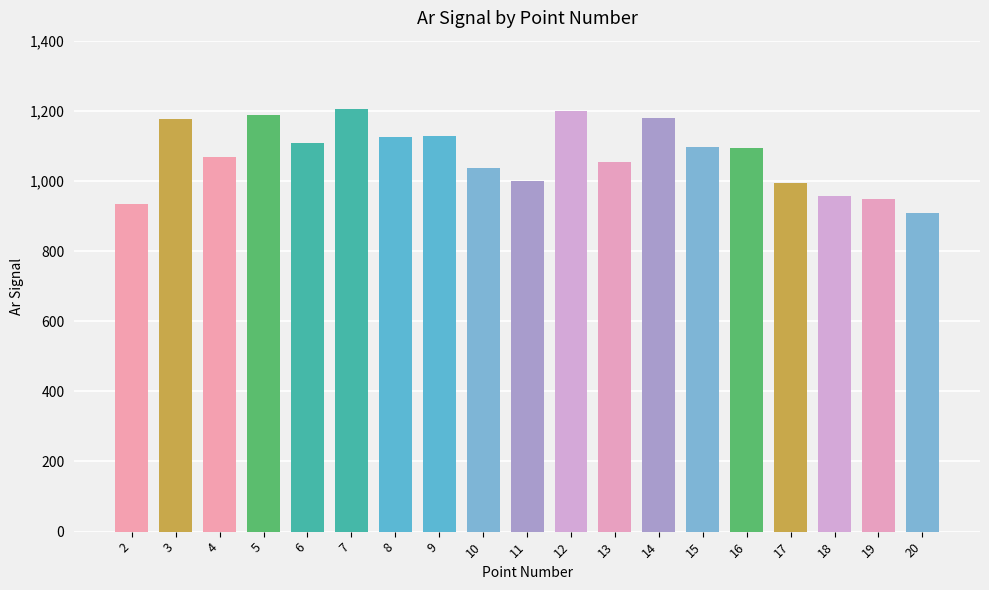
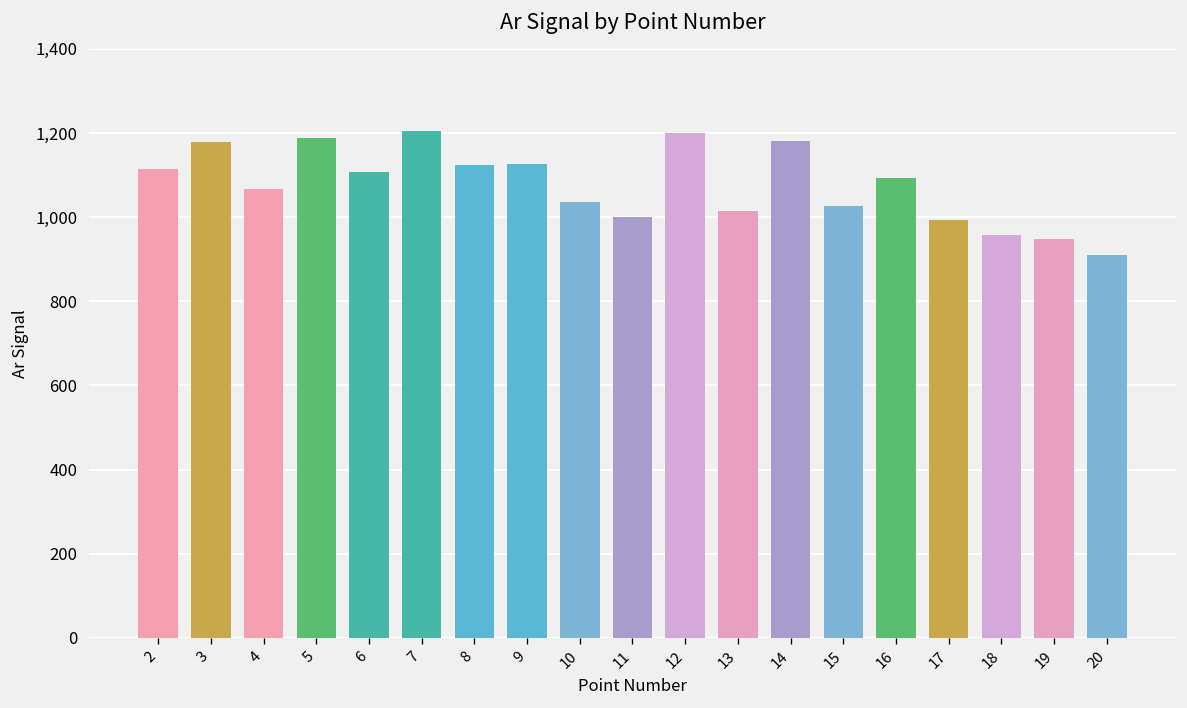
  {
-   "2": "930",
+   "2": "1,110",
    "3": "1,180",
    "4": "1,070",
    "5": "1,190",
    "6": "1,110",
    "7": "1,200",
    "8": "1,120",
    "9": "1,130",
    "10": "1,040",
    "11": "1,000",
    "12": "1,200",
-   "13": "1,050",
+   "13": "1,010",
    "14": "1,180",
-   "15": "1,100",
+   "15": "1,030",
    "16": "1,090",
    "17": "990",
    "18": "960",
    "19": "950",
    "20": "910"
  }
